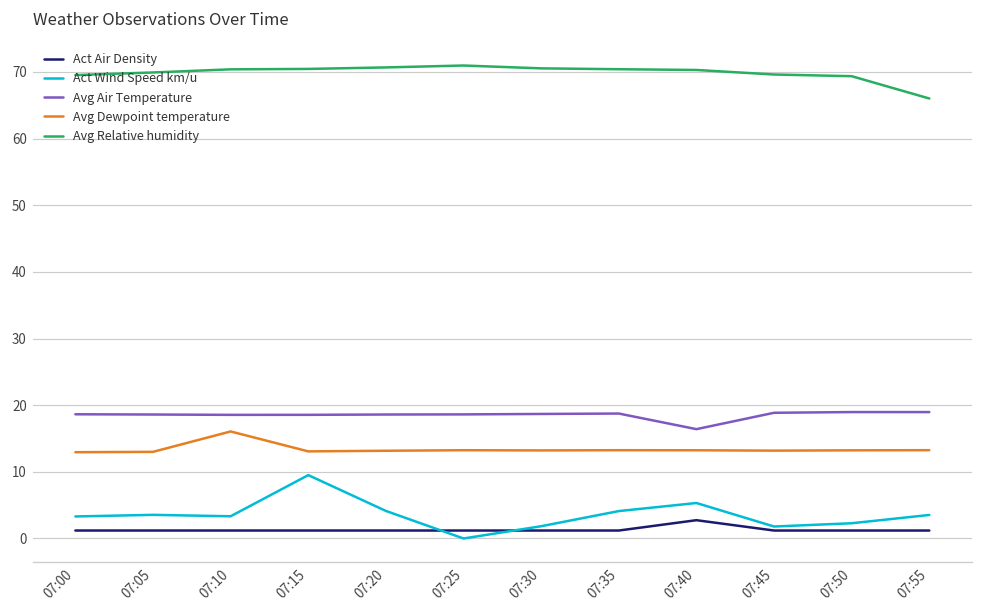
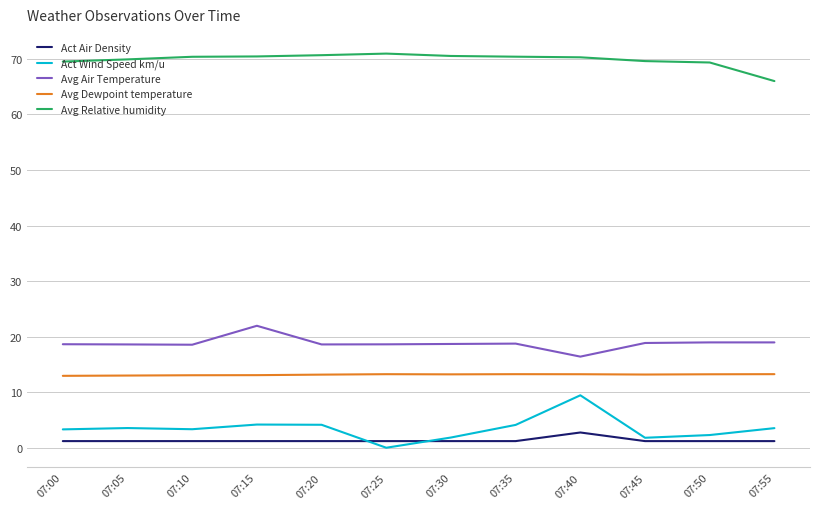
  {
    "Act Air Density": {
      "07:00": 1,
      "07:05": 1,
      "07:10": 1,
      "07:15": 1,
      "07:20": 1,
      "07:25": 1,
      "07:30": 1,
      "07:35": 1,
      "07:40": 3,
      "07:45": 1,
      "07:50": 1,
      "07:55": 1
    },
    "Act Wind Speed km/u": {
      "07:00": 3,
      "07:05": 4,
      "07:10": 3,
-     "07:15": 10,
+     "07:15": 4,
      "07:20": 4,
      "07:25": 0,
      "07:30": 2,
      "07:35": 4,
-     "07:40": 5,
+     "07:40": 9,
      "07:45": 2,
      "07:50": 2,
      "07:55": 4
    },
    "Avg Air Temperature": {
      "07:00": 19,
      "07:05": 19,
      "07:10": 19,
-     "07:15": 19,
+     "07:15": 22,
      "07:20": 19,
      "07:25": 19,
      "07:30": 19,
      "07:35": 19,
      "07:40": 16,
      "07:45": 19,
      "07:50": 19,
      "07:55": 19
    },
    "Avg Dewpoint temperature": {
      "07:00": 13,
      "07:05": 13,
-     "07:10": 16,
+     "07:10": 13,
      "07:15": 13,
      "07:20": 13,
      "07:25": 13,
      "07:30": 13,
      "07:35": 13,
      "07:40": 13,
      "07:45": 13,
      "07:50": 13,
      "07:55": 13
    },
    "Avg Relative humidity": {
      "07:00": 70,
      "07:05": 70,
      "07:10": 70,
      "07:15": 70,
      "07:20": 71,
      "07:25": 71,
      "07:30": 71,
      "07:35": 70,
      "07:40": 70,
      "07:45": 70,
      "07:50": 69,
      "07:55": 66
    }
  }
